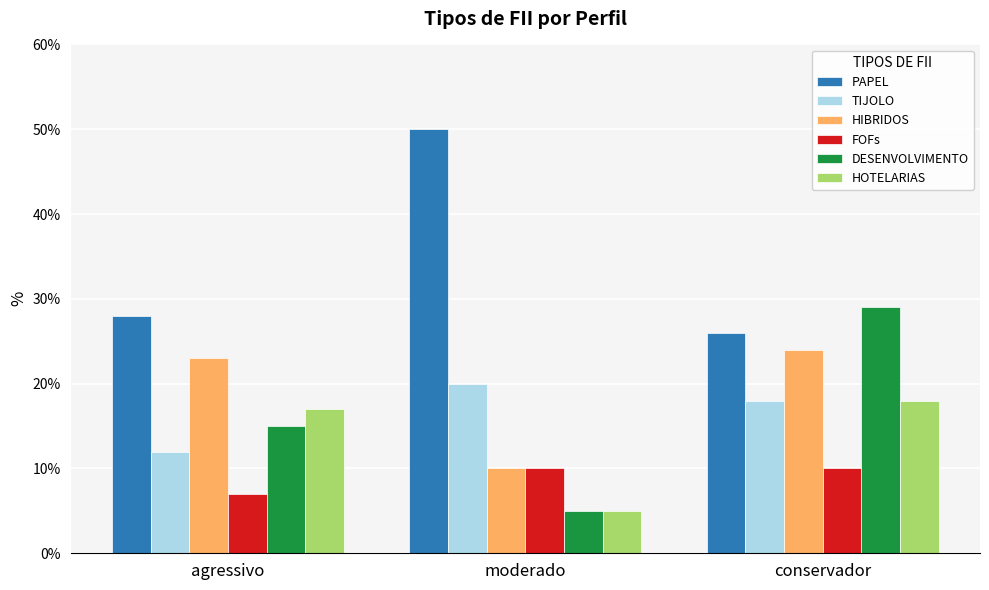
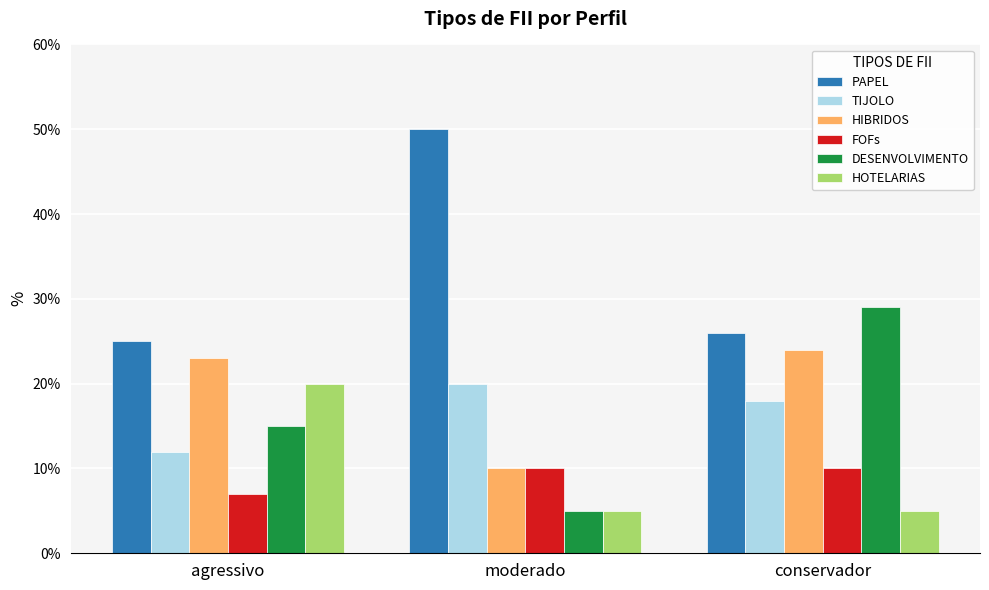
  {
    "PAPEL": {
-     "agressivo": "28%",
+     "agressivo": "25%",
      "moderado": "50%",
      "conservador": "26%"
    },
    "TIJOLO": {
      "agressivo": "12%",
      "moderado": "20%",
      "conservador": "18%"
    },
    "HIBRIDOS": {
      "agressivo": "23%",
      "moderado": "10%",
      "conservador": "24%"
    },
    "FOFs": {
      "agressivo": "7%",
      "moderado": "10%",
      "conservador": "10%"
    },
    "DESENVOLVIMENTO": {
      "agressivo": "15%",
      "moderado": "5%",
      "conservador": "29%"
    },
    "HOTELARIAS": {
-     "agressivo": "17%",
+     "agressivo": "20%",
      "moderado": "5%",
-     "conservador": "18%"
+     "conservador": "5%"
    }
  }
